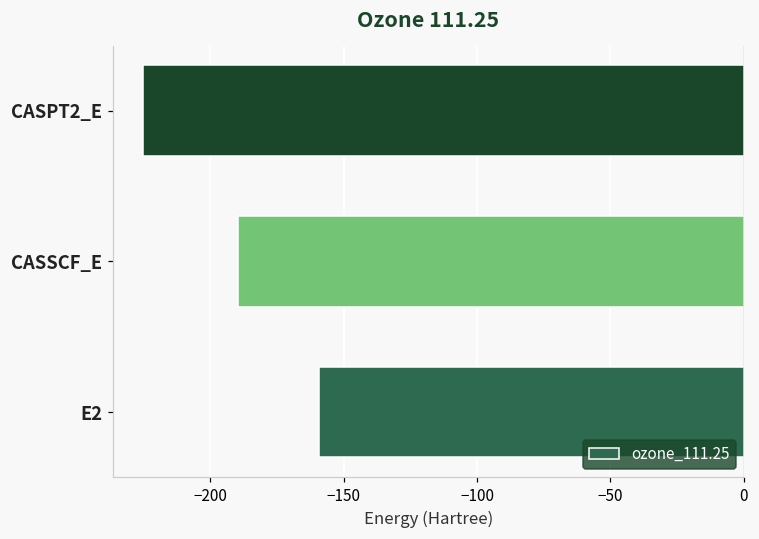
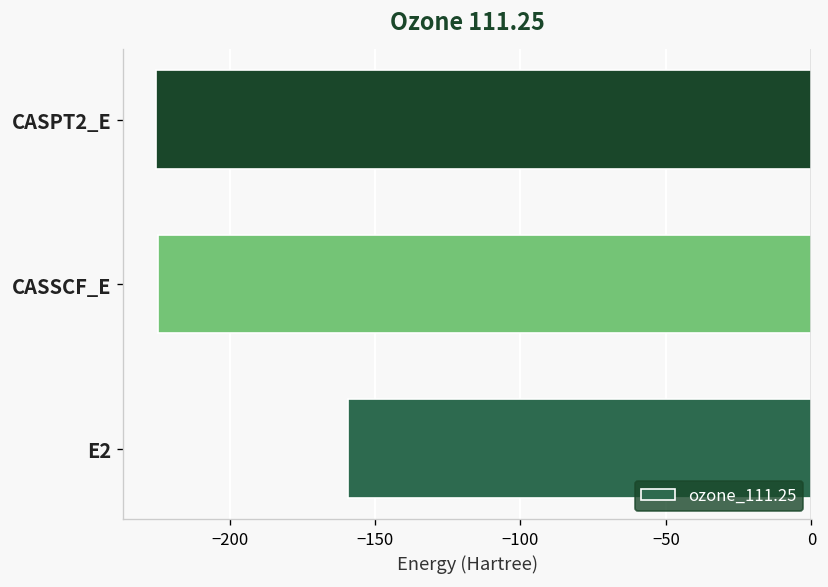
  {
    "CASPT2_E": -225,
-   "CASSCF_E": -190,
+   "CASSCF_E": -225,
    "E2": -159
  }
